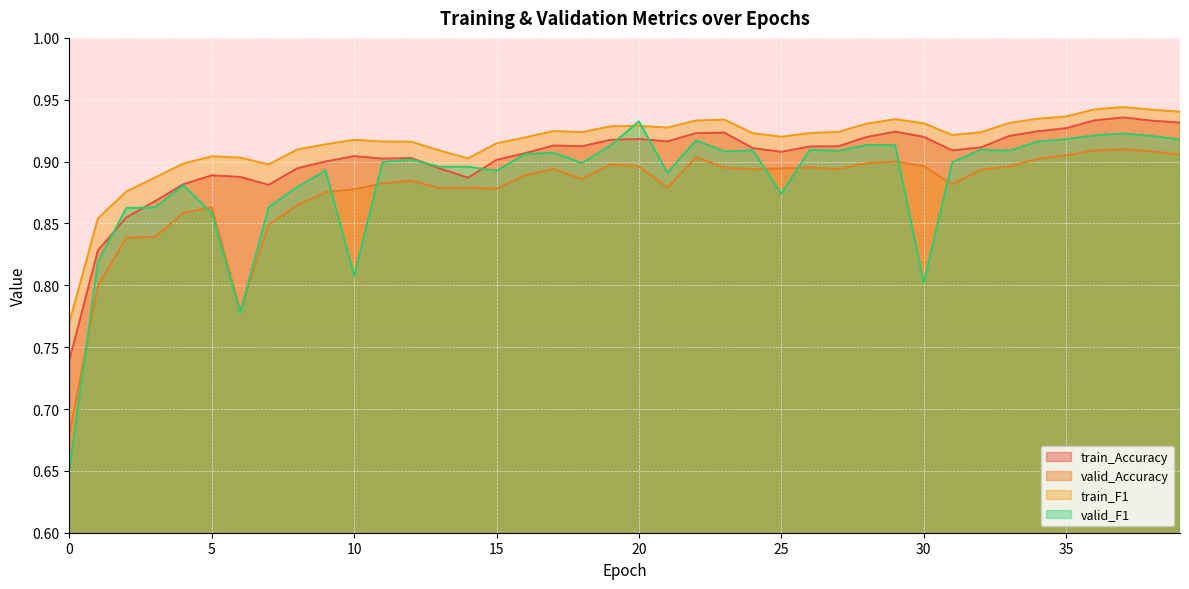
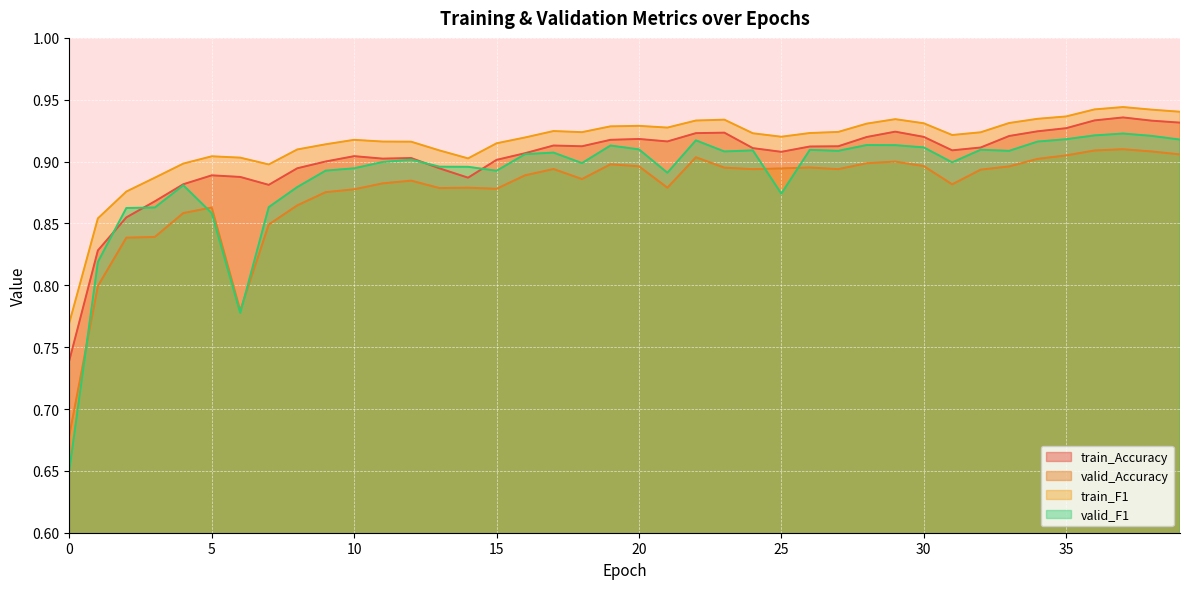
  {
    "valid_F1": {
      "0": 0.651,
      "5": 0.858,
-     "10": 0.808,
+     "10": 0.895,
      "15": 0.893,
-     "20": 0.933,
+     "20": 0.910,
      "25": 0.874,
-     "30": 0.802,
+     "30": 0.912,
      "35": 0.918
    }
  }
